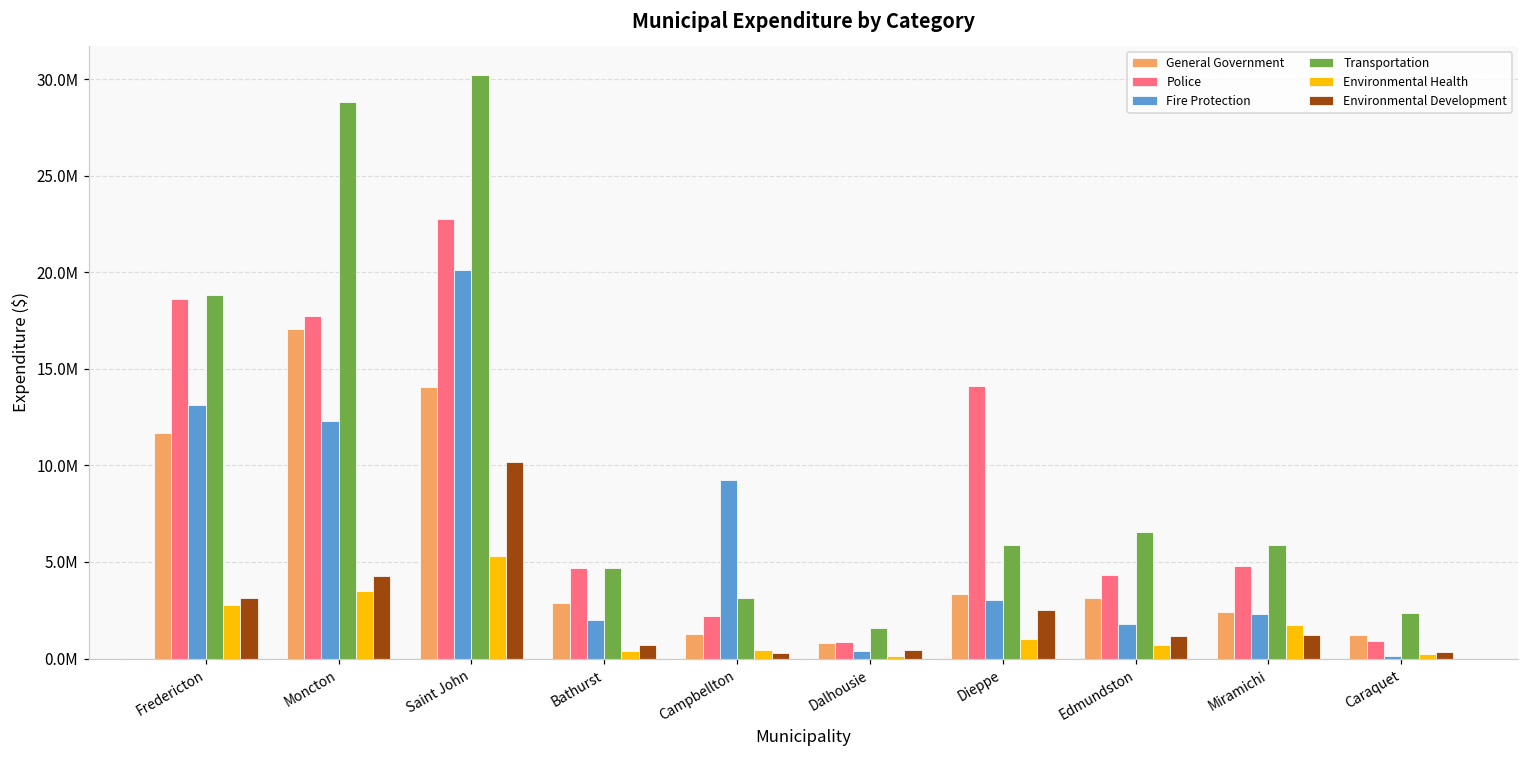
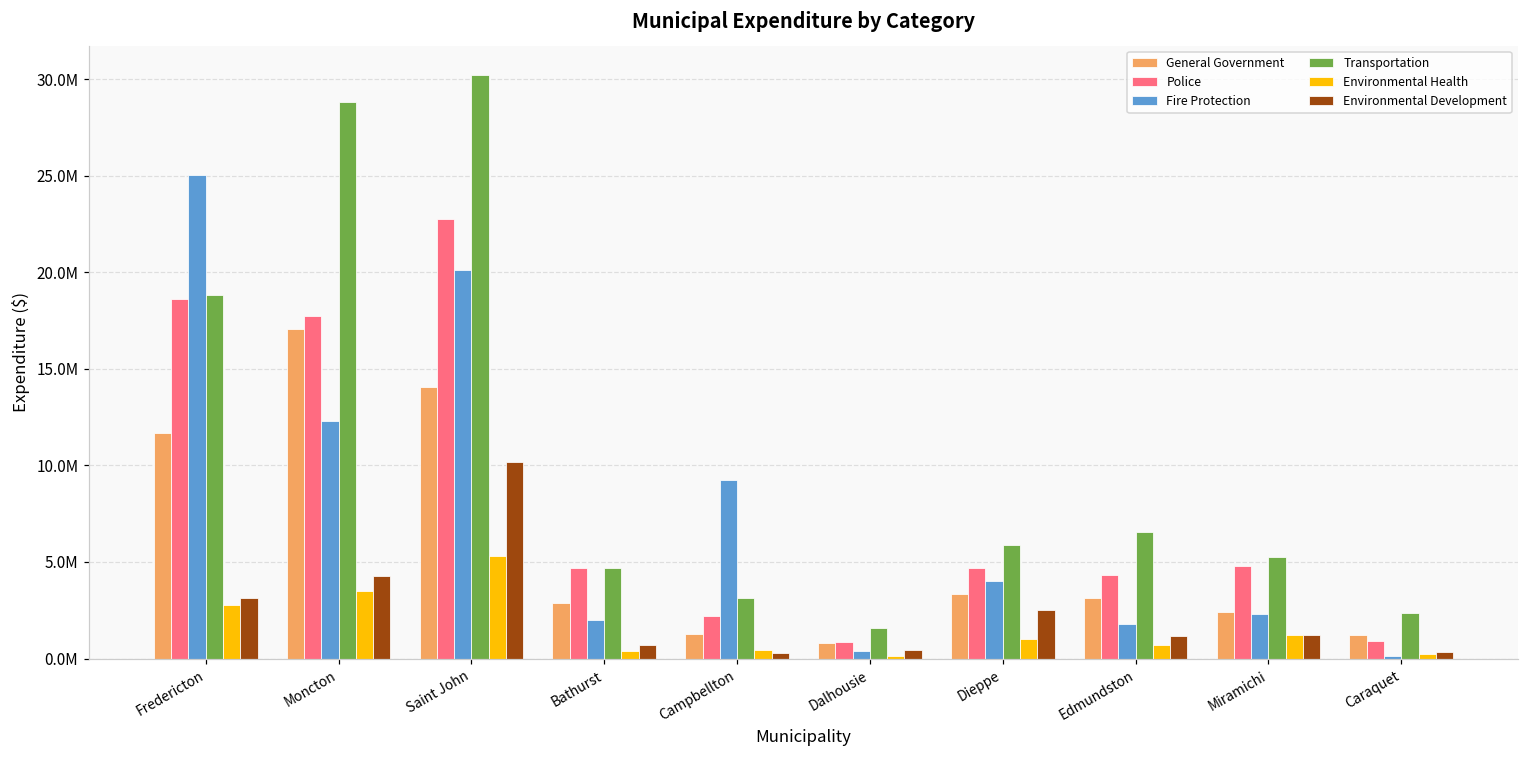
  {
    "General Government": {
      "Fredericton": 11700000,
      "Moncton": 17100000,
      "Saint John": 14100000,
      "Bathurst": 2900000,
      "Campbellton": 1300000,
      "Dalhousie": 800000,
      "Dieppe": 3300000,
      "Edmundston": 3100000,
      "Miramichi": 2400000,
      "Caraquet": 1200000
    },
    "Police": {
      "Fredericton": 18600000,
      "Moncton": 17700000,
      "Saint John": 22800000,
      "Bathurst": 4700000,
      "Campbellton": 2200000,
      "Dalhousie": 900000,
-     "Dieppe": 14100000,
+     "Dieppe": 4700000,
      "Edmundston": 4300000,
      "Miramichi": 4800000,
      "Caraquet": 900000
    },
    "Fire Protection": {
-     "Fredericton": 13100000,
+     "Fredericton": 25100000,
      "Moncton": 12300000,
      "Saint John": 20100000,
      "Bathurst": 2000000,
      "Campbellton": 9200000,
      "Dalhousie": 400000,
-     "Dieppe": 3000000,
+     "Dieppe": 4000000,
      "Edmundston": 1800000,
      "Miramichi": 2300000
    },
    "Transportation": {
      "Fredericton": 18800000,
      "Moncton": 28800000,
      "Saint John": 30200000,
      "Bathurst": 4700000,
      "Campbellton": 3200000,
      "Dalhousie": 1600000,
      "Dieppe": 5900000,
      "Edmundston": 6500000,
-     "Miramichi": 5900000,
+     "Miramichi": 5300000,
      "Caraquet": 2300000
    },
    "Environmental Health": {
      "Fredericton": 2800000,
      "Moncton": 3500000,
      "Saint John": 5300000,
      "Bathurst": 400000,
      "Campbellton": 400000,
      "Dieppe": 1000000,
      "Edmundston": 700000,
-     "Miramichi": 1700000,
+     "Miramichi": 1200000,
      "Caraquet": 200000
    },
    "Environmental Development": {
      "Fredericton": 3100000,
      "Moncton": 4300000,
      "Saint John": 10200000,
      "Bathurst": 700000,
      "Campbellton": 300000,
      "Dalhousie": 400000,
      "Dieppe": 2500000,
      "Edmundston": 1100000,
      "Miramichi": 1200000,
      "Caraquet": 300000
    }
  }
